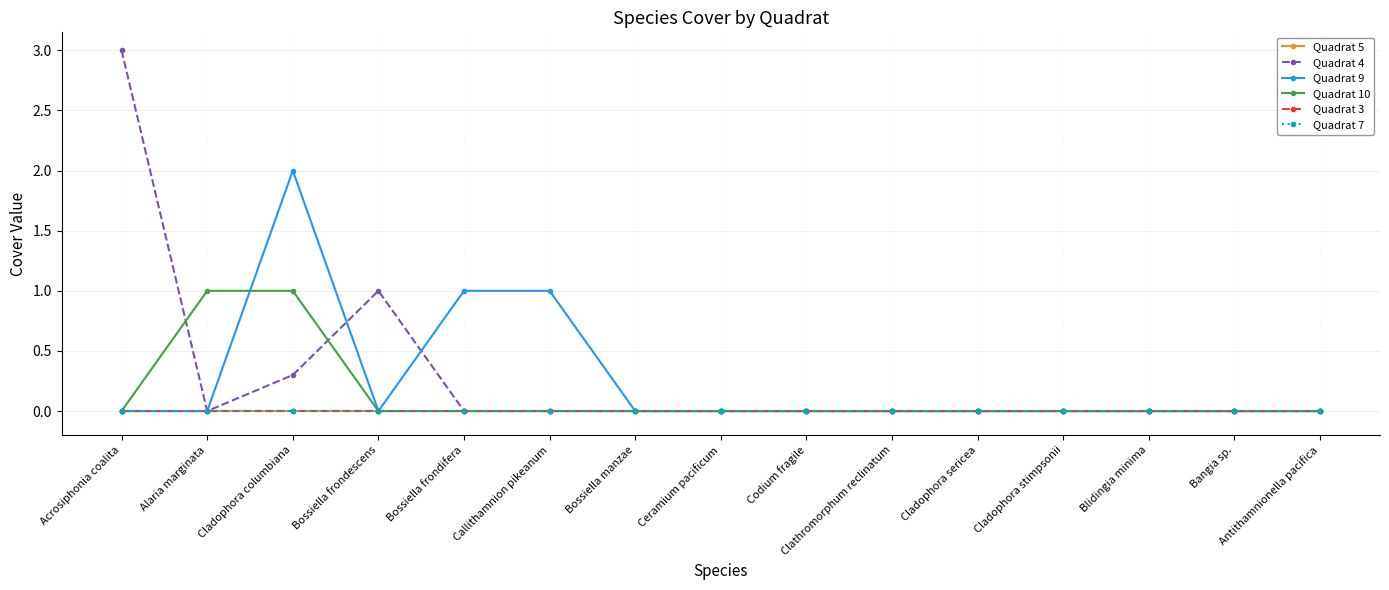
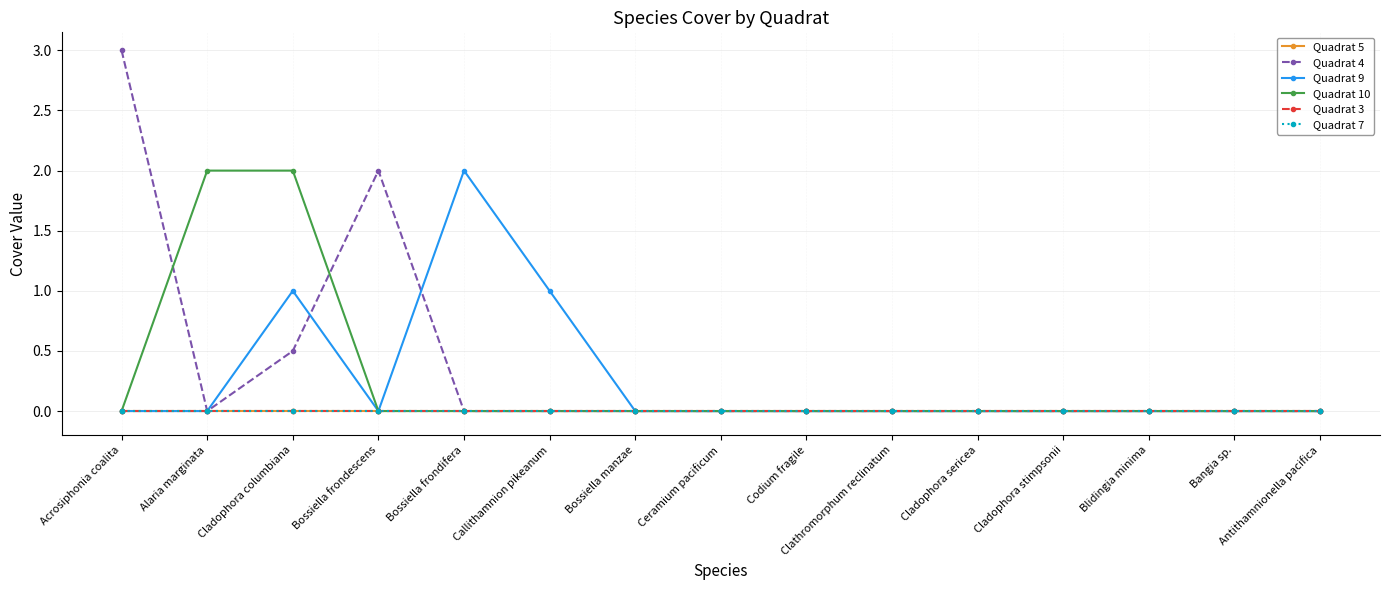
  {
    "Quadrat 7": {
      "Cladophora columbiana": 0.0
    },
    "Quadrat 4": {
      "Acrosiphonia coalita": 3.0,
-     "Cladophora columbiana": 0.3,
-     "Bossiella frondescens": 1
+     "Cladophora columbiana": 0.5,
+     "Bossiella frondescens": 2
    },
    "Quadrat 9": {
-     "Cladophora columbiana": 2,
-     "Bossiella frondifera": 1,
+     "Cladophora columbiana": 1,
+     "Bossiella frondifera": 2,
      "Callithamnion pikeanum": 1
    },
    "Quadrat 10": {
-     "Alaria marginata": 1,
-     "Cladophora columbiana": 1
+     "Alaria marginata": 2,
+     "Cladophora columbiana": 2
    }
  }
